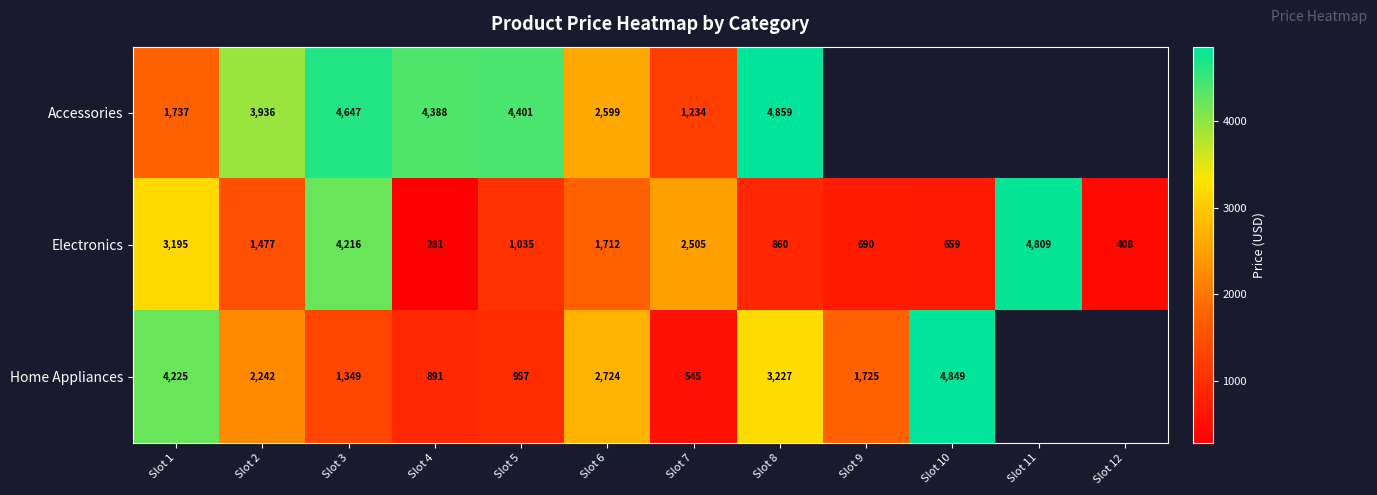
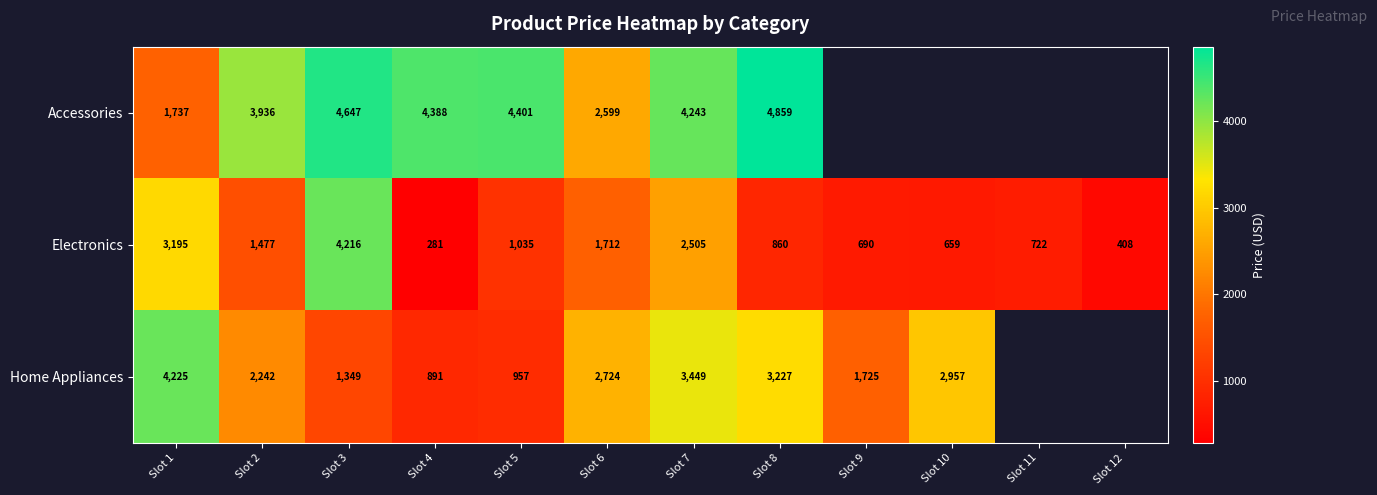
  {
    "Accessories": {
      "Slot 1": "1,737",
      "Slot 2": "3,936",
      "Slot 3": "4,647",
      "Slot 4": "4,388",
      "Slot 5": "4,401",
      "Slot 6": "2,599",
-     "Slot 7": "1,234",
+     "Slot 7": "4,243",
      "Slot 8": "4,859"
    },
    "Electronics": {
      "Slot 1": "3,195",
      "Slot 2": "1,477",
      "Slot 3": "4,216",
      "Slot 4": "281",
      "Slot 5": "1,035",
      "Slot 6": "1,712",
      "Slot 7": "2,505",
      "Slot 8": "860",
      "Slot 9": "690",
      "Slot 10": "659",
-     "Slot 11": "4,809",
+     "Slot 11": "722",
      "Slot 12": "408"
    },
    "Home Appliances": {
      "Slot 1": "4,225",
      "Slot 2": "2,242",
      "Slot 3": "1,349",
      "Slot 4": "891",
      "Slot 5": "957",
      "Slot 6": "2,724",
-     "Slot 7": "545",
+     "Slot 7": "3,449",
      "Slot 8": "3,227",
      "Slot 9": "1,725",
-     "Slot 10": "4,849"
+     "Slot 10": "2,957"
    }
  }
